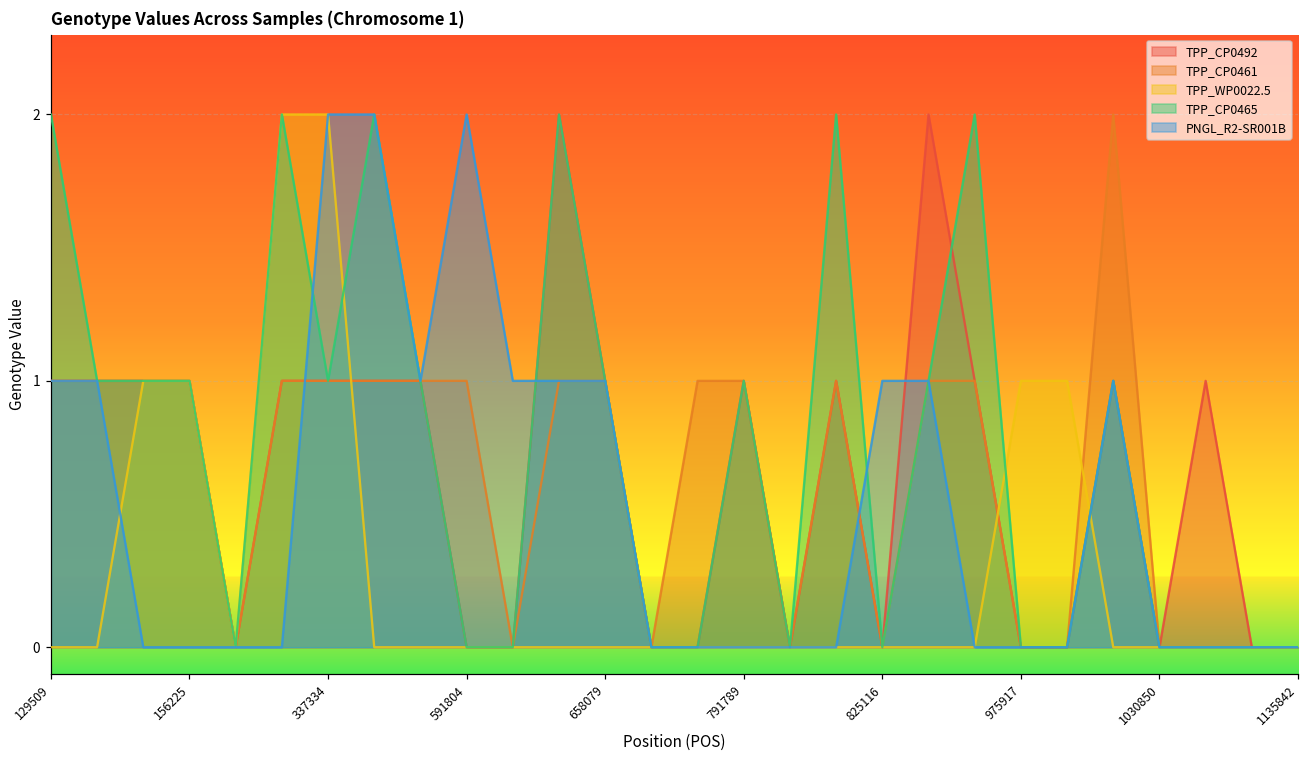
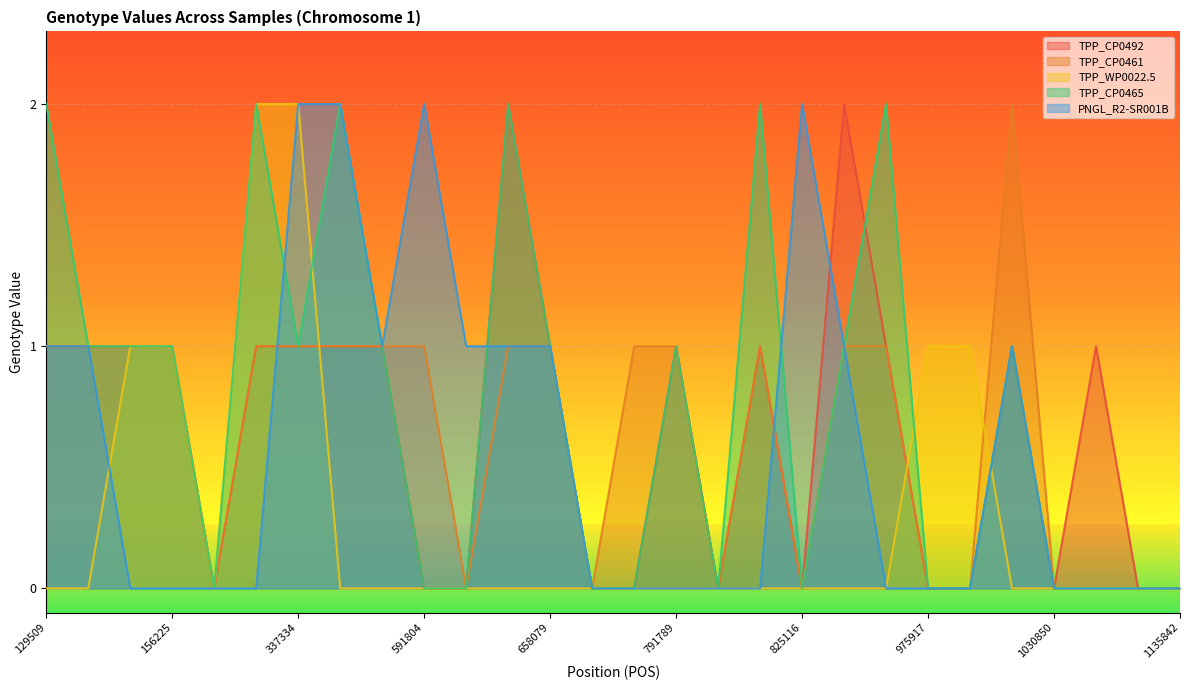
  {
    "TPP_CP0465": {
      "129509": 2
    },
    "PNGL_R2-SR001B": {
      "156225": 0,
      "591804": 2,
-     "825116": 1
+     "825116": 2
    }
  }
